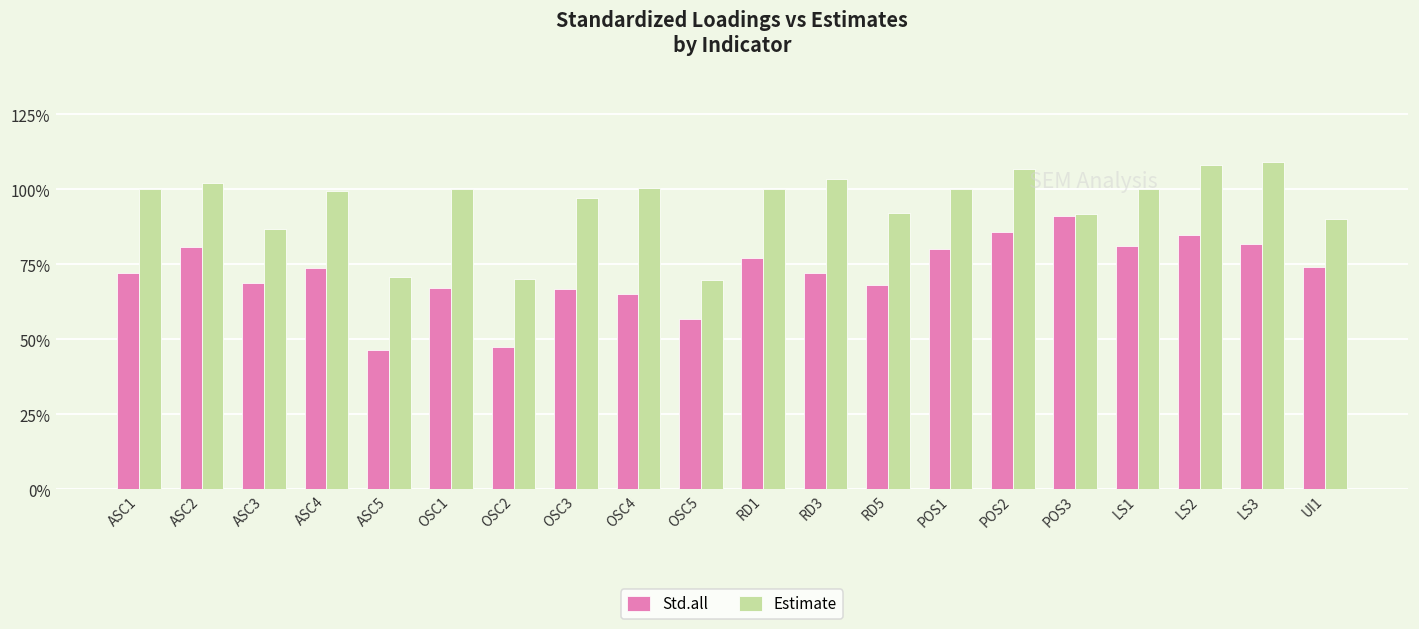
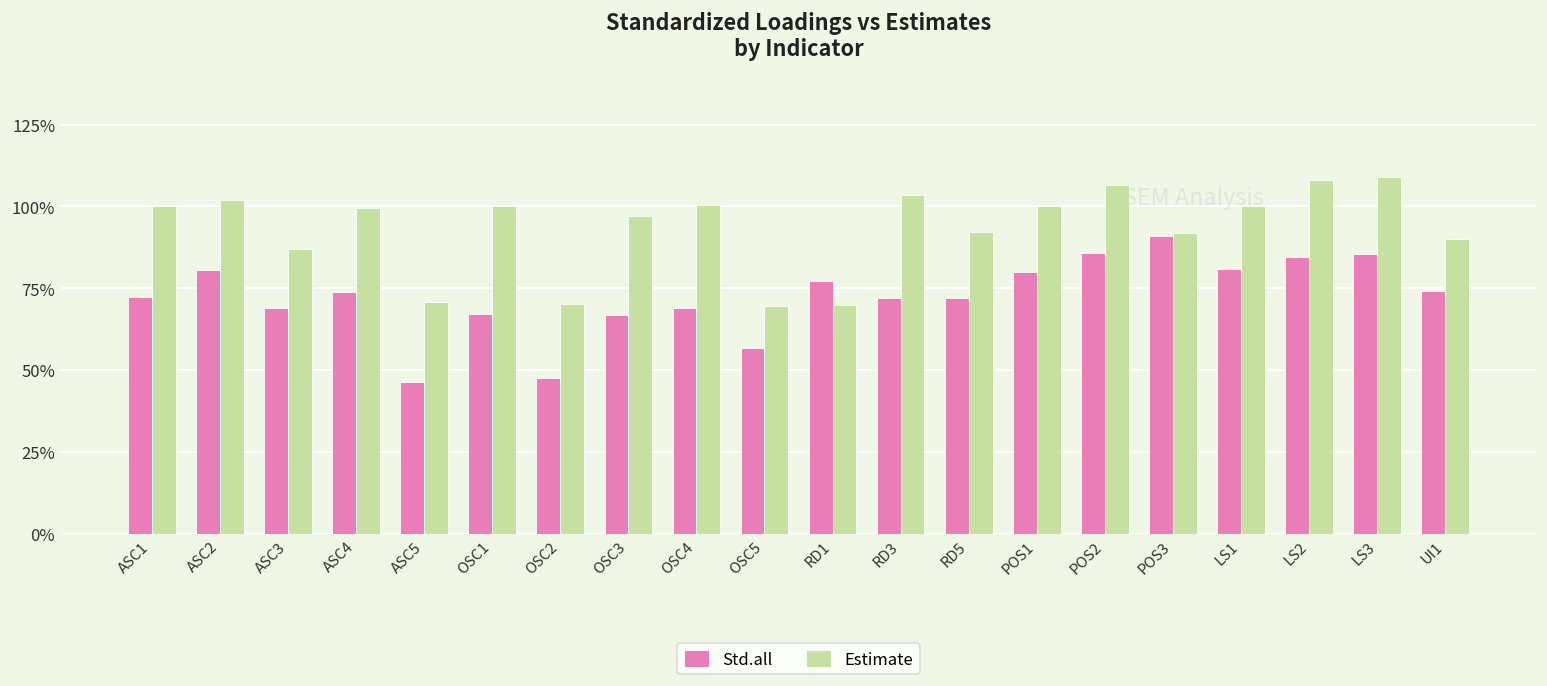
  {
    "Std.all": {
      "ASC1": "72%",
      "ASC2": "81%",
      "ASC3": "69%",
      "ASC4": "74%",
      "ASC5": "46%",
      "OSC1": "67%",
      "OSC2": "48%",
      "OSC3": "67%",
-     "OSC4": "65%",
+     "OSC4": "69%",
      "OSC5": "57%",
      "RD1": "77%",
      "RD3": "72%",
-     "RD5": "68%",
+     "RD5": "72%",
      "POS1": "80%",
      "POS2": "86%",
      "POS3": "91%",
      "LS1": "81%",
      "LS2": "85%",
-     "LS3": "82%",
+     "LS3": "85%",
      "UI1": "74%"
    },
    "Estimate": {
      "ASC1": "100%",
      "ASC2": "102%",
      "ASC3": "87%",
      "ASC4": "99%",
      "ASC5": "71%",
      "OSC1": "100%",
      "OSC2": "70%",
      "OSC3": "97%",
      "OSC4": "100%",
      "OSC5": "70%",
-     "RD1": "100%",
+     "RD1": "70%",
      "RD3": "104%",
      "RD5": "92%",
      "POS1": "100%",
      "POS2": "107%",
      "POS3": "92%",
      "LS1": "100%",
      "LS2": "108%",
      "LS3": "109%",
      "UI1": "90%"
    }
  }
